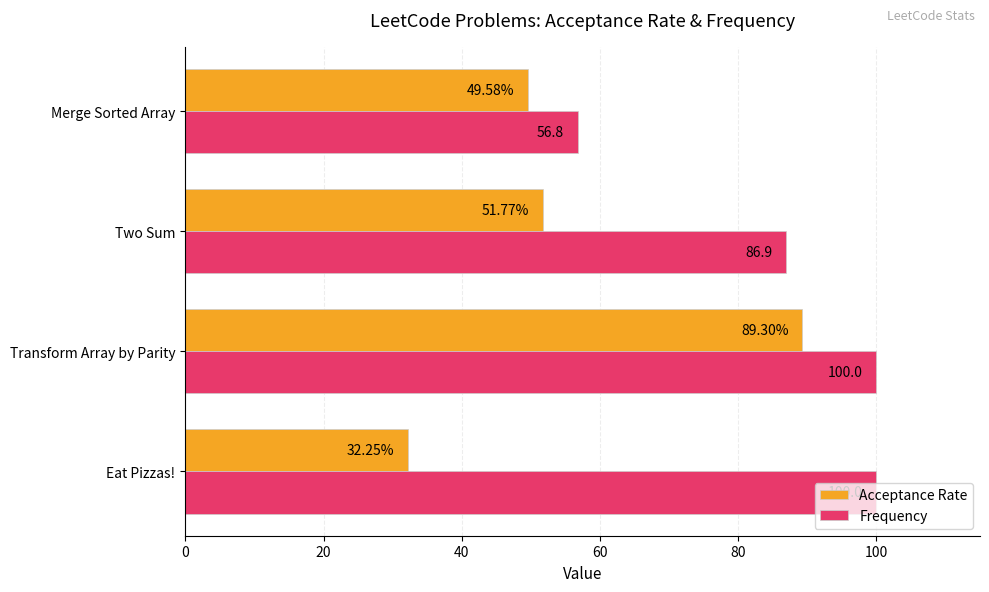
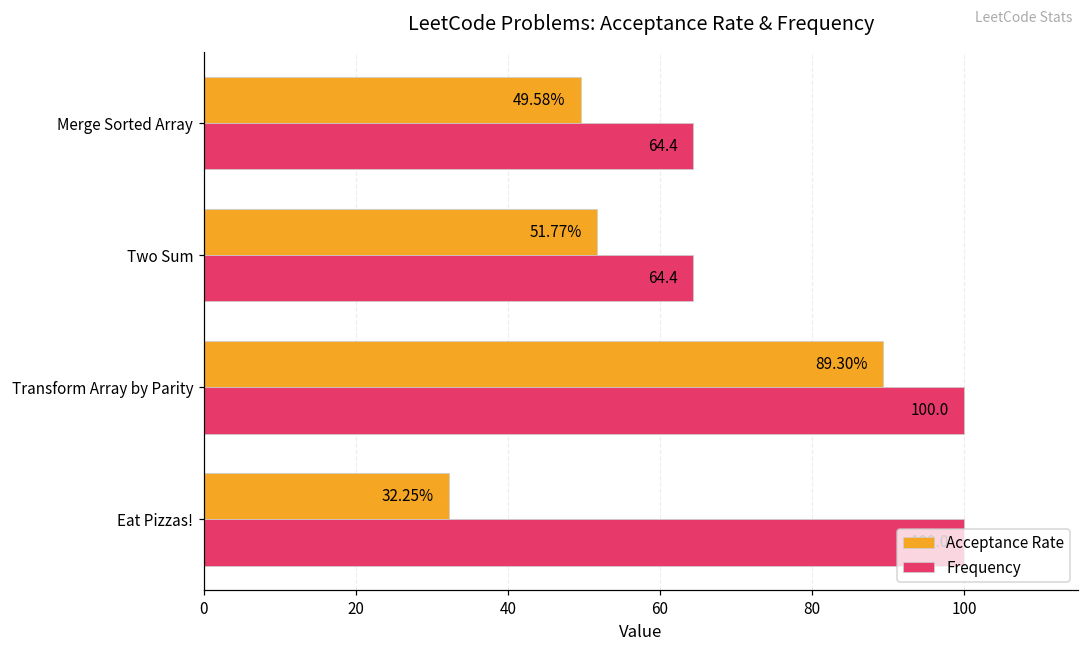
  {
    "Acceptance Rate": {
      "Merge Sorted Array": "49.58%",
      "Two Sum": "51.77%",
      "Transform Array by Parity": "89.30%",
      "Eat Pizzas!": "32.25%"
    },
    "Frequency": {
-     "Merge Sorted Array": "56.8",
-     "Two Sum": "86.9",
+     "Merge Sorted Array": "64.4",
+     "Two Sum": "64.4",
      "Transform Array by Parity": "100.0"
    }
  }
